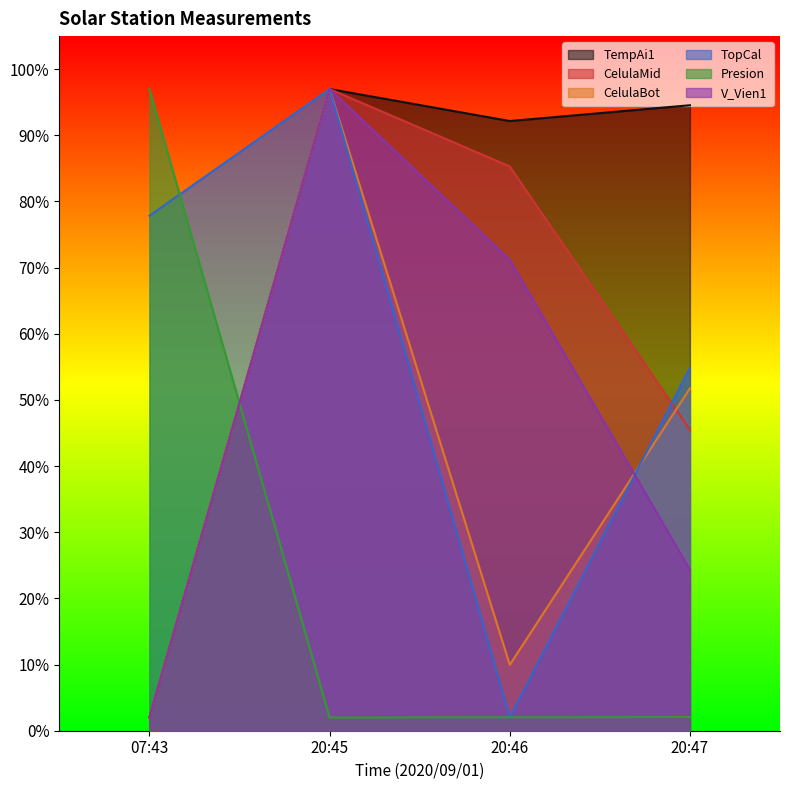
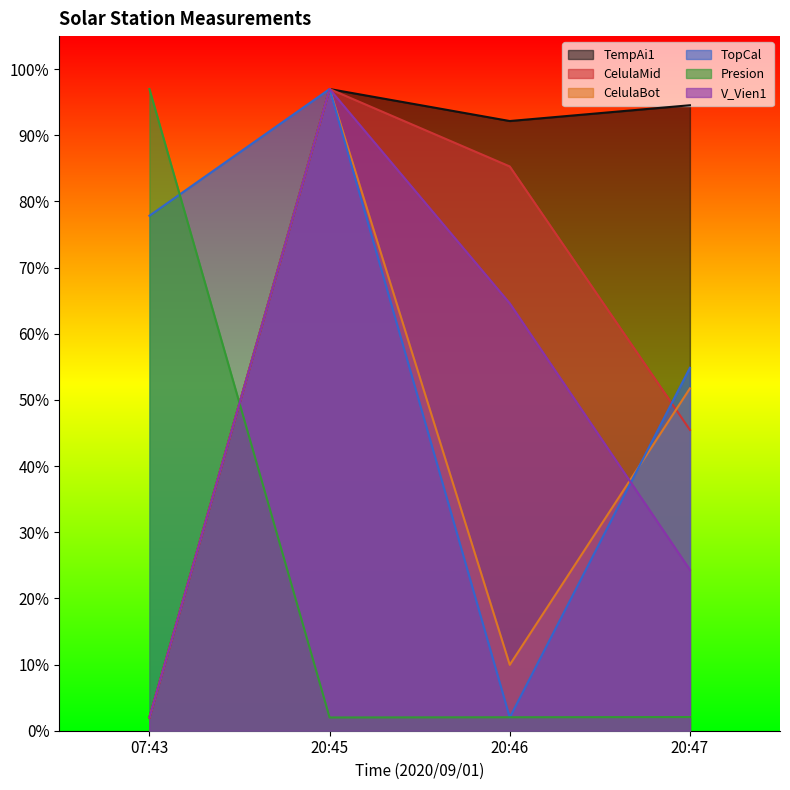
  {
    "TempAi1": {
      "20:46": "92%"
    },
    "CelulaMid": {
      "20:46": "85%",
      "20:47": "45%"
    },
    "CelulaBot": {
      "20:46": "10%",
      "20:47": "52%"
    },
    "TopCal": {
      "07:43": "78%",
      "20:47": "55%"
    },
    "Presion": {
      "07:43": "97%",
      "20:45": "2%",
      "20:47": "2%"
    },
    "V_Vien1": {
-     "20:46": "71%",
+     "20:46": "65%",
      "20:47": "24%"
    }
  }
